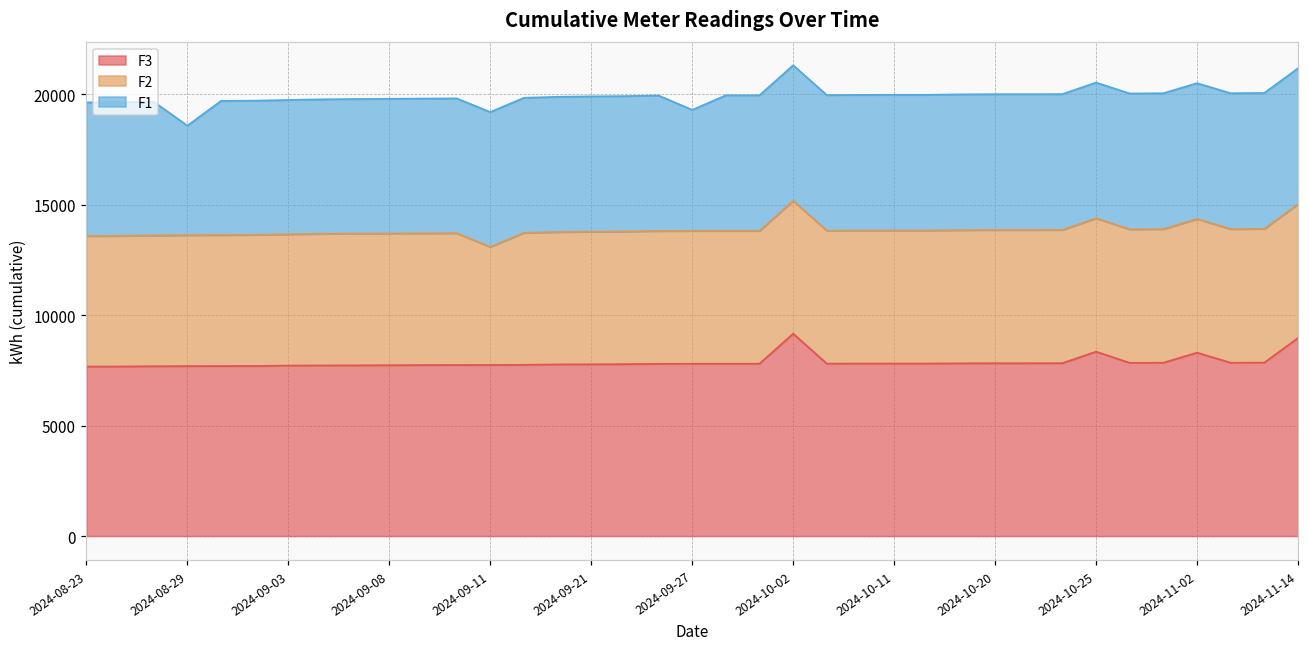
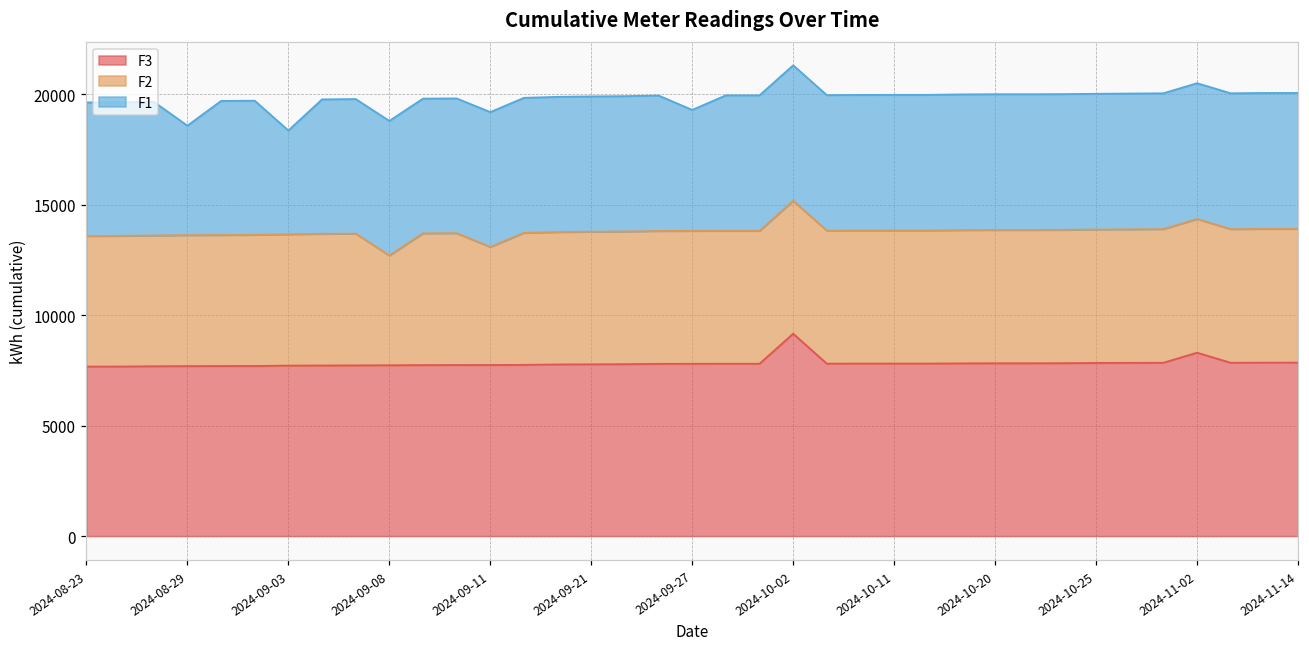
  {
    "F3": {
      "2024-08-23": 7700,
      "2024-08-29": 7700,
      "2024-09-03": 7700,
      "2024-09-08": 7700,
      "2024-09-11": 7700,
      "2024-09-21": 7800,
      "2024-09-27": 7800,
      "2024-10-02": 9200,
      "2024-10-11": 7800,
      "2024-10-20": 7800,
-     "2024-10-25": 8300,
+     "2024-10-25": 7800,
      "2024-11-02": 8300,
-     "2024-11-14": 9000
+     "2024-11-14": 7800
    },
    "F2": {
      "2024-08-23": 5900,
      "2024-08-29": 5900,
      "2024-09-03": 5900,
-     "2024-09-08": 6000,
+     "2024-09-08": 5000,
      "2024-09-11": 5300,
      "2024-09-21": 6000,
      "2024-09-27": 6000,
      "2024-10-02": 6000,
      "2024-10-11": 6000,
      "2024-10-20": 6000,
      "2024-10-25": 6000,
      "2024-11-02": 6100,
      "2024-11-14": 6100
    },
    "F1": {
      "2024-08-23": 6000,
      "2024-08-29": 5000,
-     "2024-09-03": 6100,
+     "2024-09-03": 4700,
      "2024-09-08": 6100,
      "2024-09-11": 6100,
      "2024-09-21": 6100,
      "2024-09-27": 5500,
      "2024-10-02": 6100,
      "2024-10-11": 6100,
      "2024-10-20": 6100,
      "2024-10-25": 6100,
      "2024-11-02": 6100,
      "2024-11-14": 6200
    }
  }
